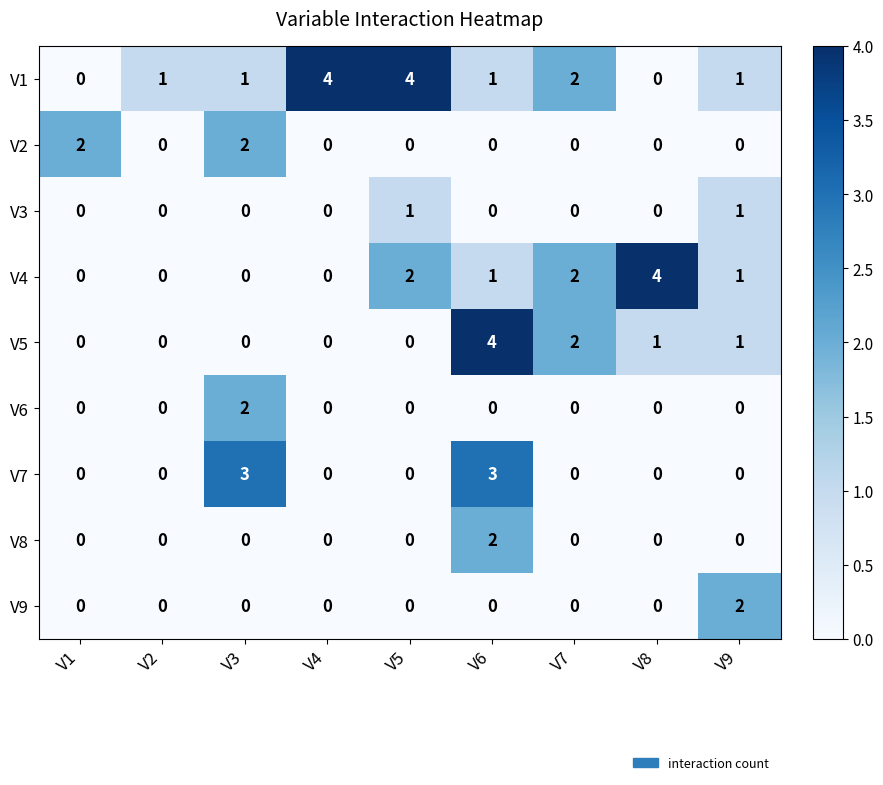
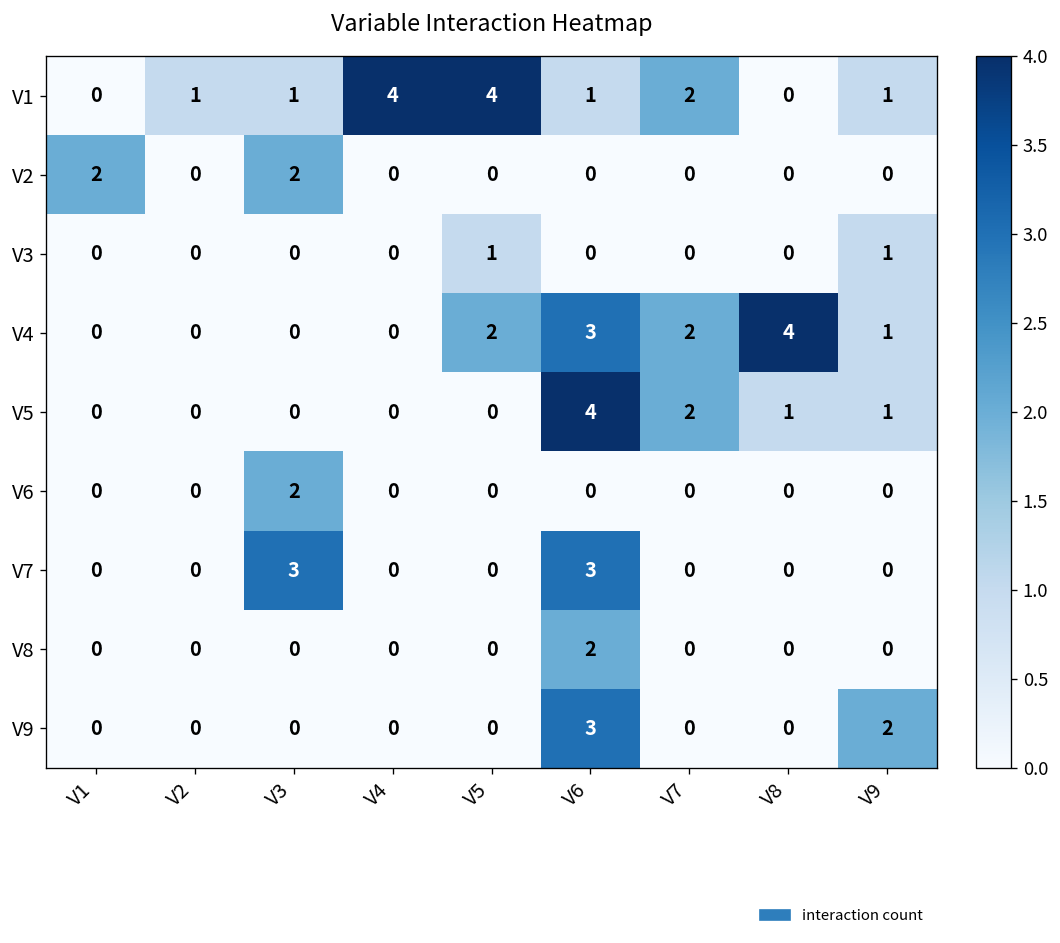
  {
    "V1": {
      "V1": 0,
      "V2": 1,
      "V3": 1,
      "V4": 4,
      "V5": 4,
      "V6": 1,
      "V7": 2,
      "V8": 0,
      "V9": 1
    },
    "V2": {
      "V1": 2,
      "V2": 0,
      "V3": 2,
      "V4": 0,
      "V5": 0,
      "V6": 0,
      "V7": 0,
      "V8": 0,
      "V9": 0
    },
    "V3": {
      "V1": 0,
      "V2": 0,
      "V3": 0,
      "V4": 0,
      "V5": 1,
      "V6": 0,
      "V7": 0,
      "V8": 0,
      "V9": 1
    },
    "V4": {
      "V1": 0,
      "V2": 0,
      "V3": 0,
      "V4": 0,
      "V5": 2,
-     "V6": 1,
+     "V6": 3,
      "V7": 2,
      "V8": 4,
      "V9": 1
    },
    "V5": {
      "V1": 0,
      "V2": 0,
      "V3": 0,
      "V4": 0,
      "V5": 0,
      "V6": 4,
      "V7": 2,
      "V8": 1,
      "V9": 1
    },
    "V6": {
      "V1": 0,
      "V2": 0,
      "V3": 2,
      "V4": 0,
      "V5": 0,
      "V6": 0,
      "V7": 0,
      "V8": 0,
      "V9": 0
    },
    "V7": {
      "V1": 0,
      "V2": 0,
      "V3": 3,
      "V4": 0,
      "V5": 0,
      "V6": 3,
      "V7": 0,
      "V8": 0,
      "V9": 0
    },
    "V8": {
      "V1": 0,
      "V2": 0,
      "V3": 0,
      "V4": 0,
      "V5": 0,
      "V6": 2,
      "V7": 0,
      "V8": 0,
      "V9": 0
    },
    "V9": {
      "V1": 0,
      "V2": 0,
      "V3": 0,
      "V4": 0,
      "V5": 0,
-     "V6": 0,
+     "V6": 3,
      "V7": 0,
      "V8": 0,
      "V9": 2
    }
  }
